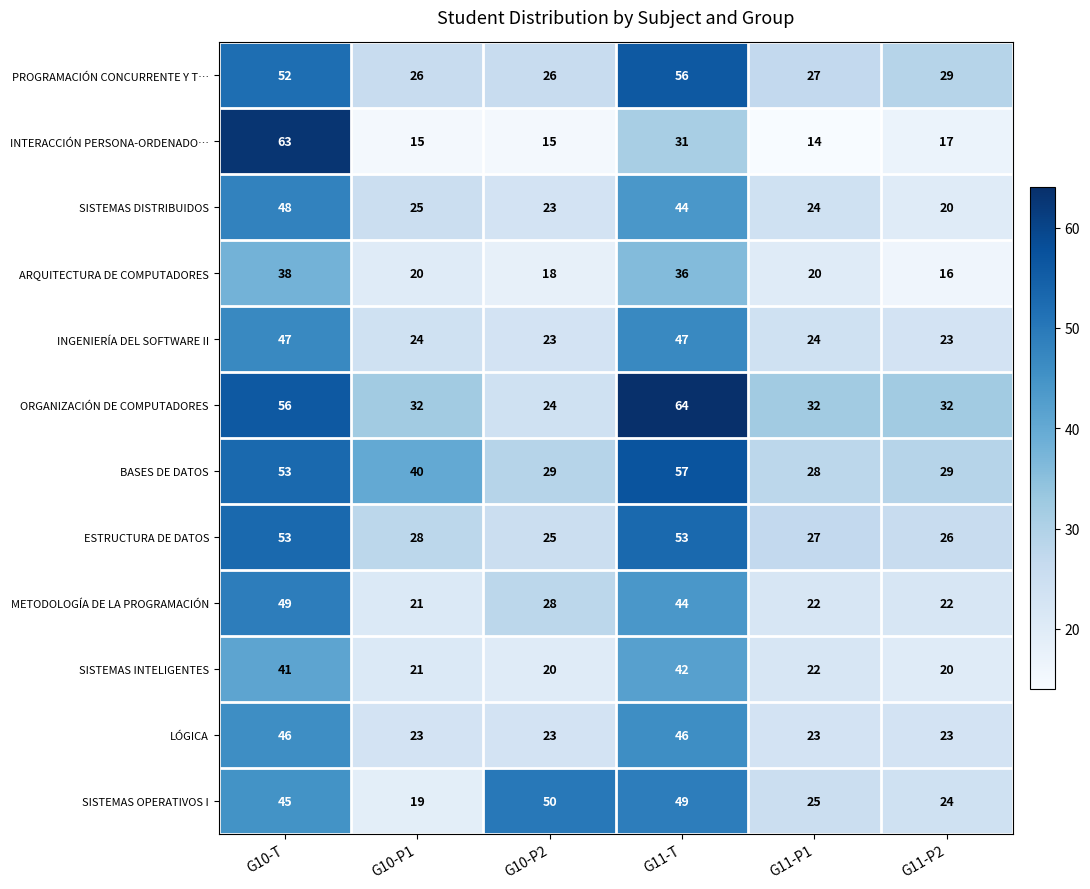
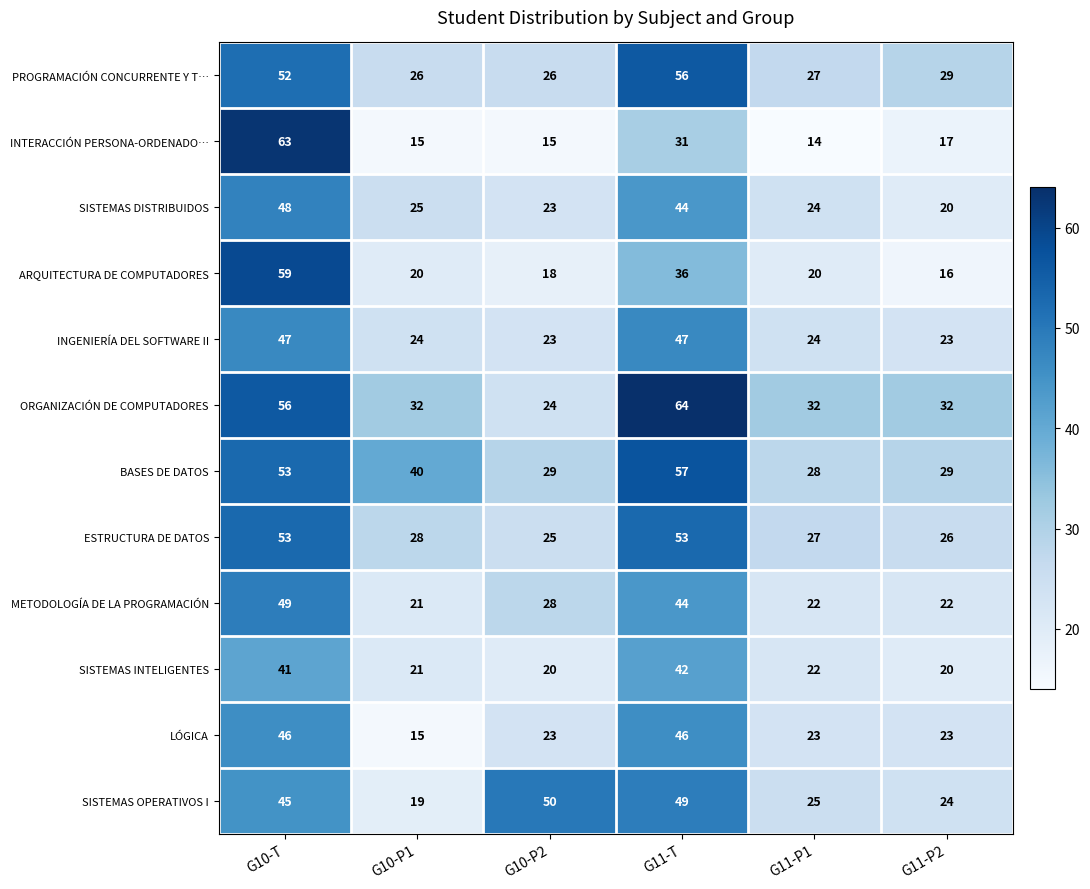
  {
    "PROGRAMACIÓN CONCURRENTE Y T…": {
      "G10-T": 52,
      "G10-P1": 26,
      "G10-P2": 26,
      "G11-T": 56,
      "G11-P1": 27,
      "G11-P2": 29
    },
    "INTERACCIÓN PERSONA-ORDENADO…": {
      "G10-T": 63,
      "G10-P1": 15,
      "G10-P2": 15,
      "G11-T": 31,
      "G11-P1": 14,
      "G11-P2": 17
    },
    "SISTEMAS DISTRIBUIDOS": {
      "G10-T": 48,
      "G10-P1": 25,
      "G10-P2": 23,
      "G11-T": 44,
      "G11-P1": 24,
      "G11-P2": 20
    },
    "ARQUITECTURA DE COMPUTADORES": {
-     "G10-T": 38,
+     "G10-T": 59,
      "G10-P1": 20,
      "G10-P2": 18,
      "G11-T": 36,
      "G11-P1": 20,
      "G11-P2": 16
    },
    "INGENIERÍA DEL SOFTWARE II": {
      "G10-T": 47,
      "G10-P1": 24,
      "G10-P2": 23,
      "G11-T": 47,
      "G11-P1": 24,
      "G11-P2": 23
    },
    "ORGANIZACIÓN DE COMPUTADORES": {
      "G10-T": 56,
      "G10-P1": 32,
      "G10-P2": 24,
      "G11-T": 64,
      "G11-P1": 32,
      "G11-P2": 32
    },
    "BASES DE DATOS": {
      "G10-T": 53,
      "G10-P1": 40,
      "G10-P2": 29,
      "G11-T": 57,
      "G11-P1": 28,
      "G11-P2": 29
    },
    "ESTRUCTURA DE DATOS": {
      "G10-T": 53,
      "G10-P1": 28,
      "G10-P2": 25,
      "G11-T": 53,
      "G11-P1": 27,
      "G11-P2": 26
    },
    "METODOLOGÍA DE LA PROGRAMACIÓN": {
      "G10-T": 49,
      "G10-P1": 21,
      "G10-P2": 28,
      "G11-T": 44,
      "G11-P1": 22,
      "G11-P2": 22
    },
    "SISTEMAS INTELIGENTES": {
      "G10-T": 41,
      "G10-P1": 21,
      "G10-P2": 20,
      "G11-T": 42,
      "G11-P1": 22,
      "G11-P2": 20
    },
    "LÓGICA": {
      "G10-T": 46,
-     "G10-P1": 23,
+     "G10-P1": 15,
      "G10-P2": 23,
      "G11-T": 46,
      "G11-P1": 23,
      "G11-P2": 23
    },
    "SISTEMAS OPERATIVOS I": {
      "G10-T": 45,
      "G10-P1": 19,
      "G10-P2": 50,
      "G11-T": 49,
      "G11-P1": 25,
      "G11-P2": 24
    }
  }
